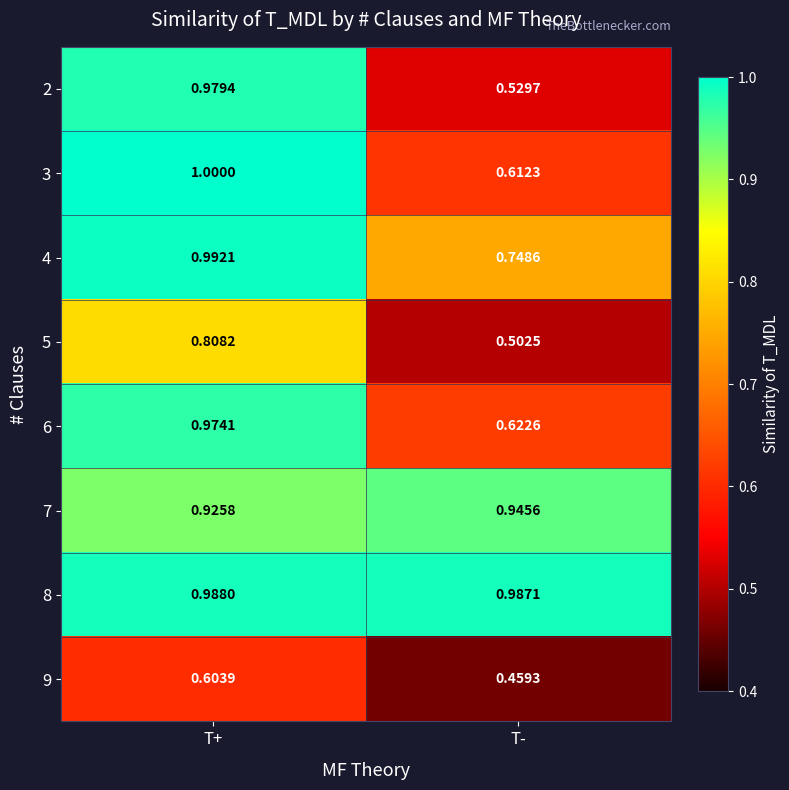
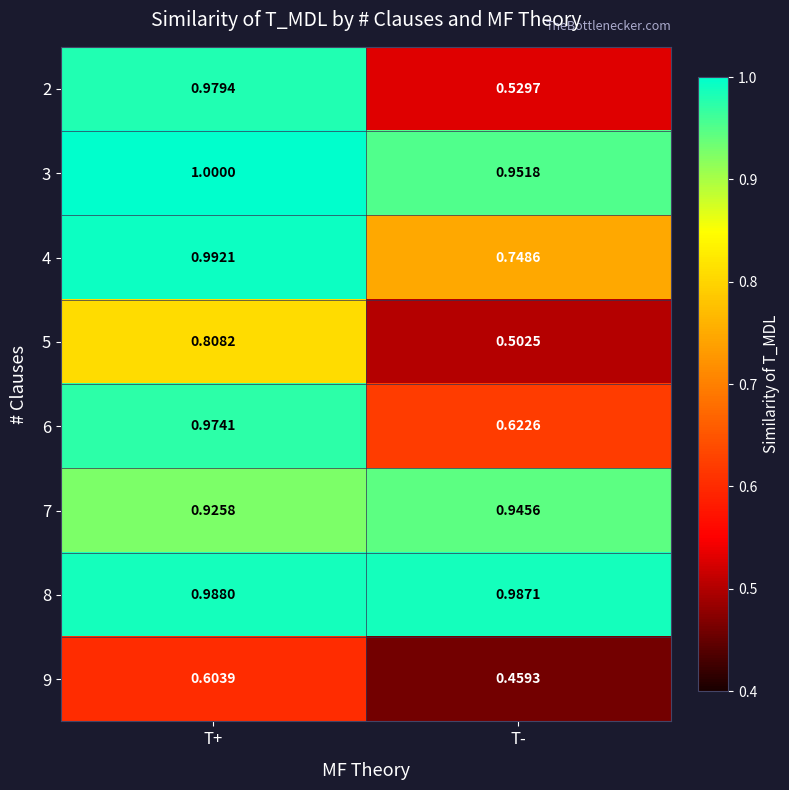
  {
    "2": {
      "T+": 0.9794,
      "T-": 0.5297
    },
    "3": {
      "T+": 1.0000,
-     "T-": 0.6123
+     "T-": 0.9518
    },
    "4": {
      "T+": 0.9921,
      "T-": 0.7486
    },
    "5": {
      "T+": 0.8082,
      "T-": 0.5025
    },
    "6": {
      "T+": 0.9741,
      "T-": 0.6226
    },
    "7": {
      "T+": 0.9258,
      "T-": 0.9456
    },
    "8": {
      "T+": 0.9880,
      "T-": 0.9871
    },
    "9": {
      "T+": 0.6039,
      "T-": 0.4593
    }
  }
